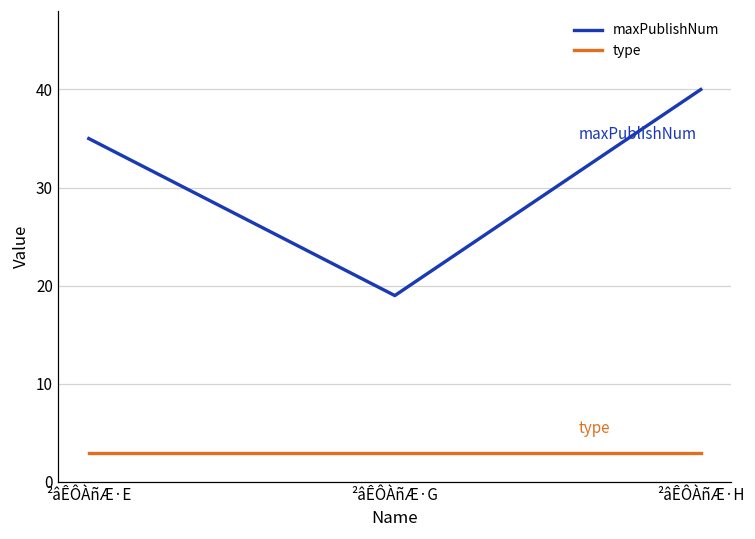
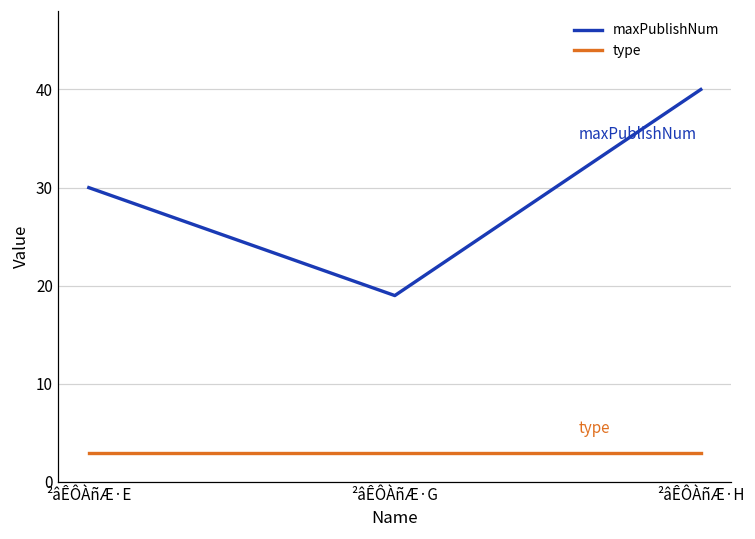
  {
    "maxPublishNum": {
-     "²âÊÔÀñÆ·E": 35,
+     "²âÊÔÀñÆ·E": 30,
      "²âÊÔÀñÆ·G": 19,
      "²âÊÔÀñÆ·H": 40
    },
    "type": {
      "²âÊÔÀñÆ·E": 3,
      "²âÊÔÀñÆ·G": 3,
      "²âÊÔÀñÆ·H": 3
    }
  }
